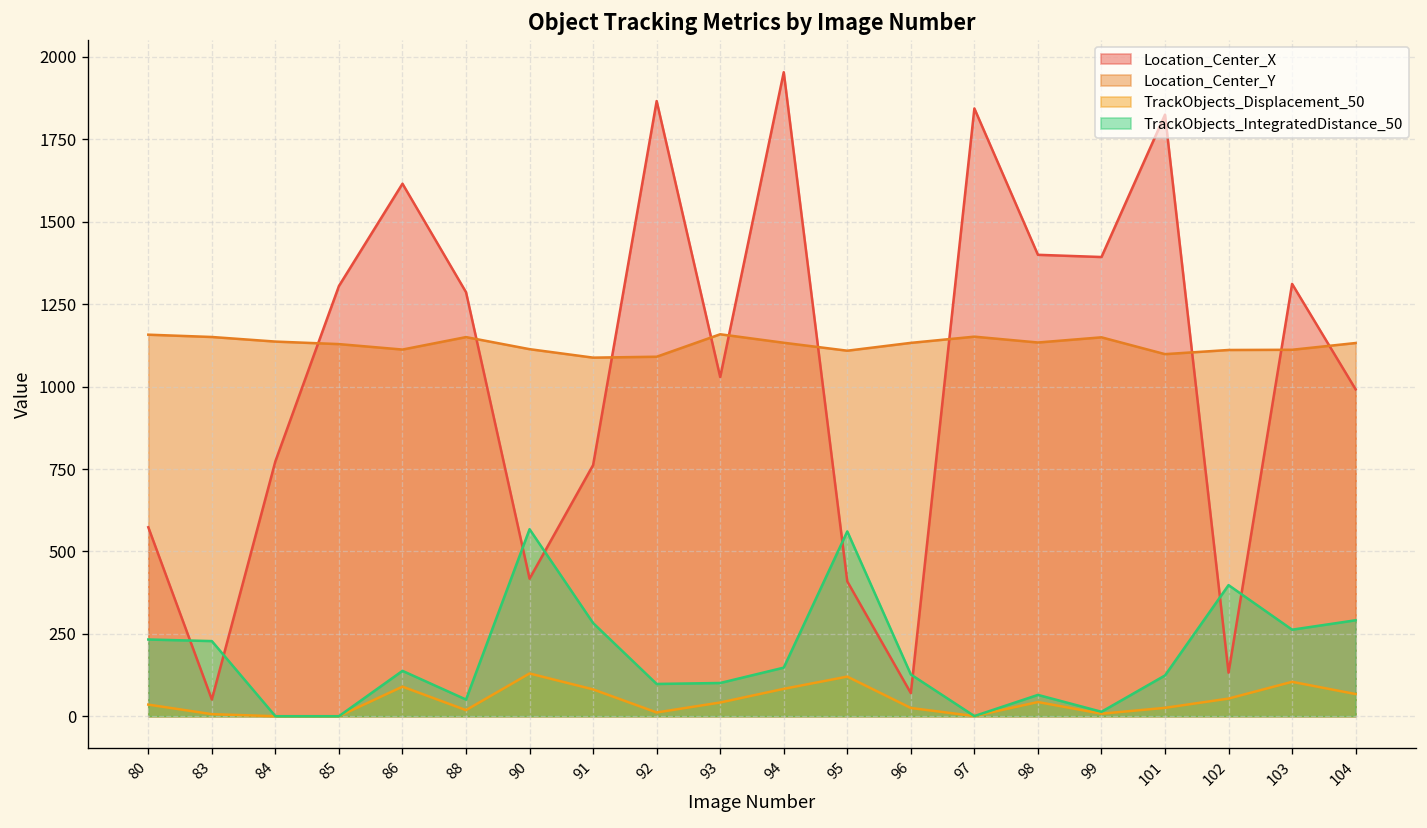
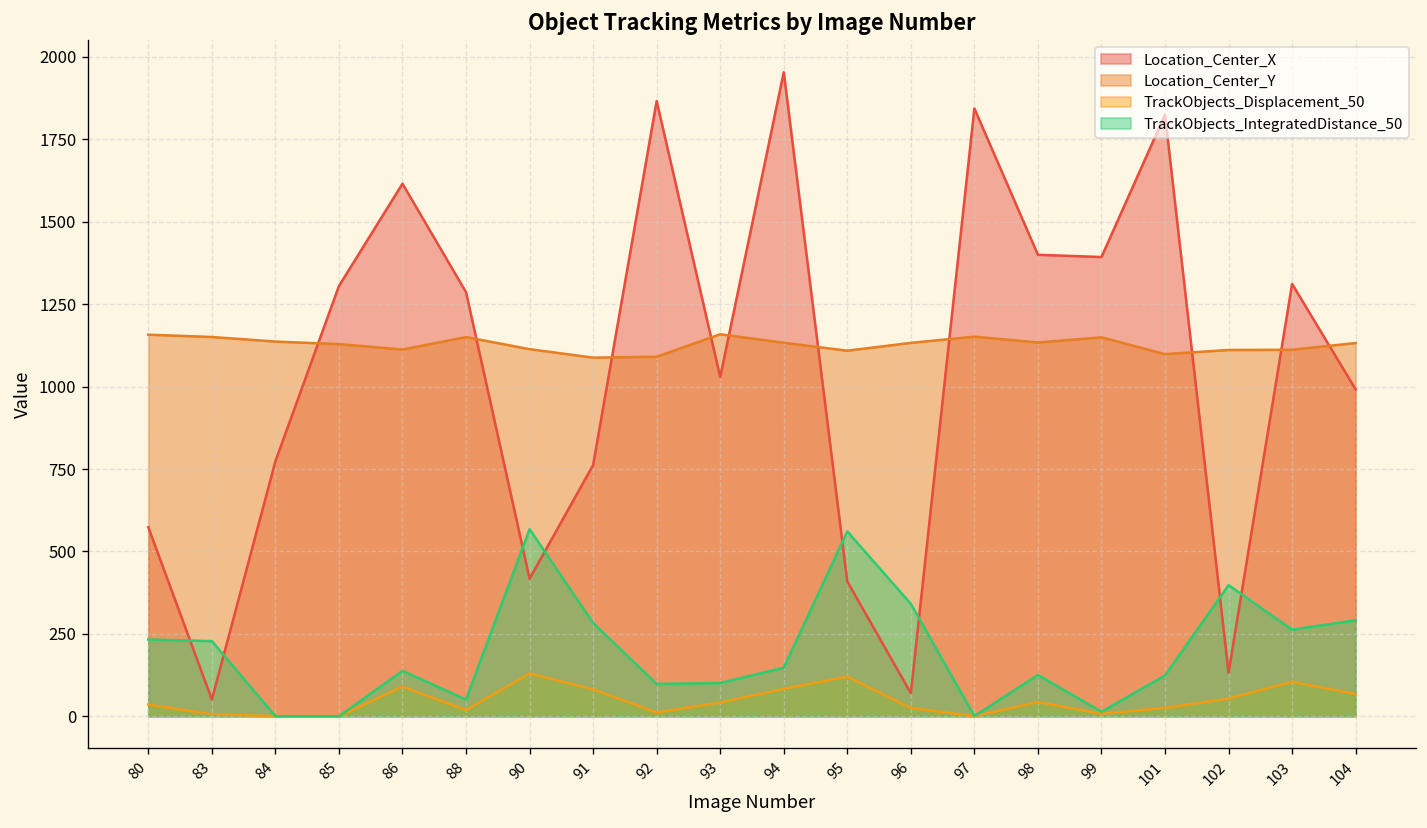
  {
    "TrackObjects_IntegratedDistance_50": {
      "80": 230,
      "83": 230,
      "86": 140,
      "88": 50,
      "90": 570,
      "91": 280,
      "92": 100,
      "93": 100,
      "94": 150,
      "95": 560,
-     "96": 130,
-     "98": 60,
+     "96": 340,
+     "98": 130,
      "101": 120,
      "102": 400,
      "103": 260,
      "104": 290
    }
  }
